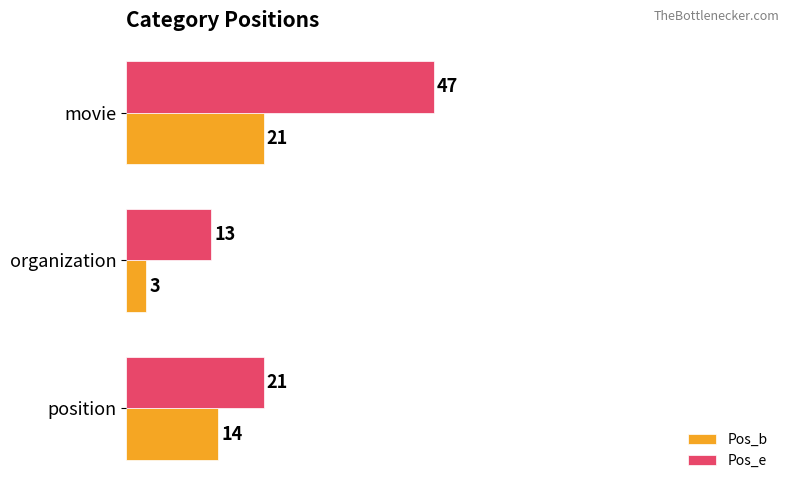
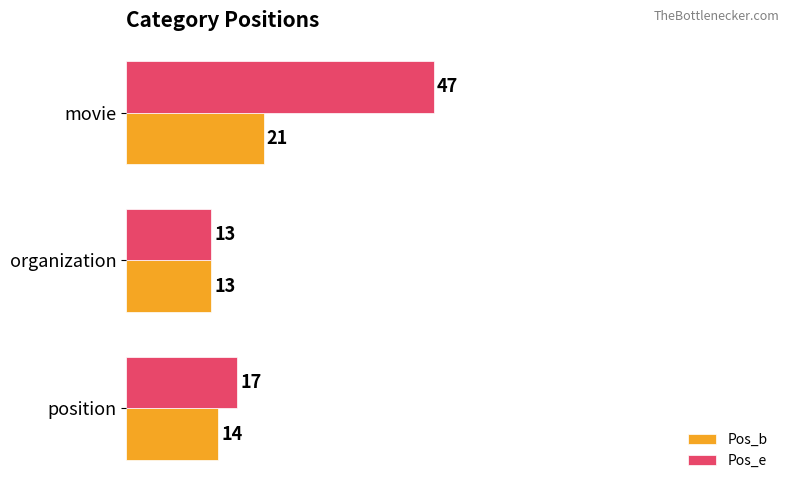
  {
    "Pos_b": {
      "movie": 21,
-     "organization": 3,
+     "organization": 13,
      "position": 14
    },
    "Pos_e": {
      "movie": 47,
      "organization": 13,
-     "position": 21
+     "position": 17
    }
  }
